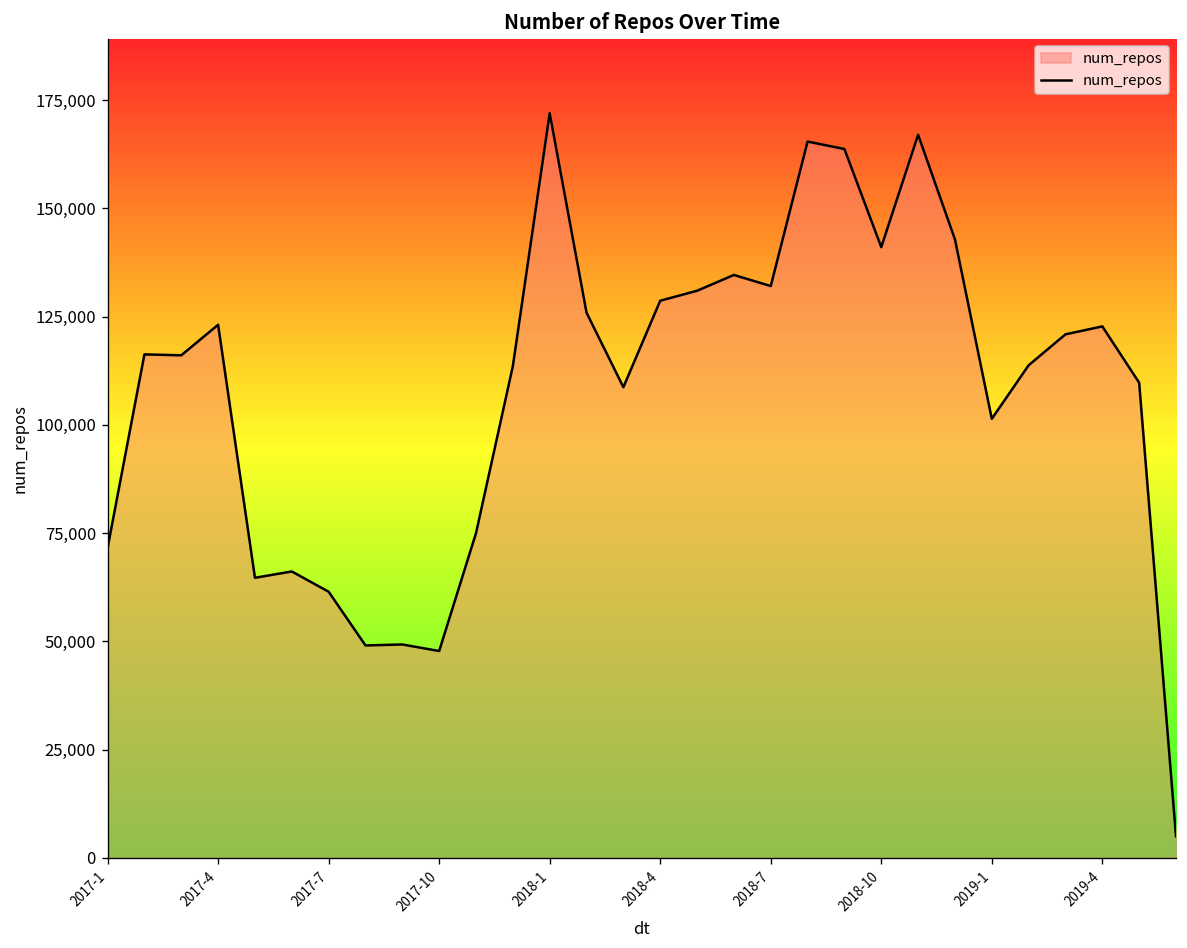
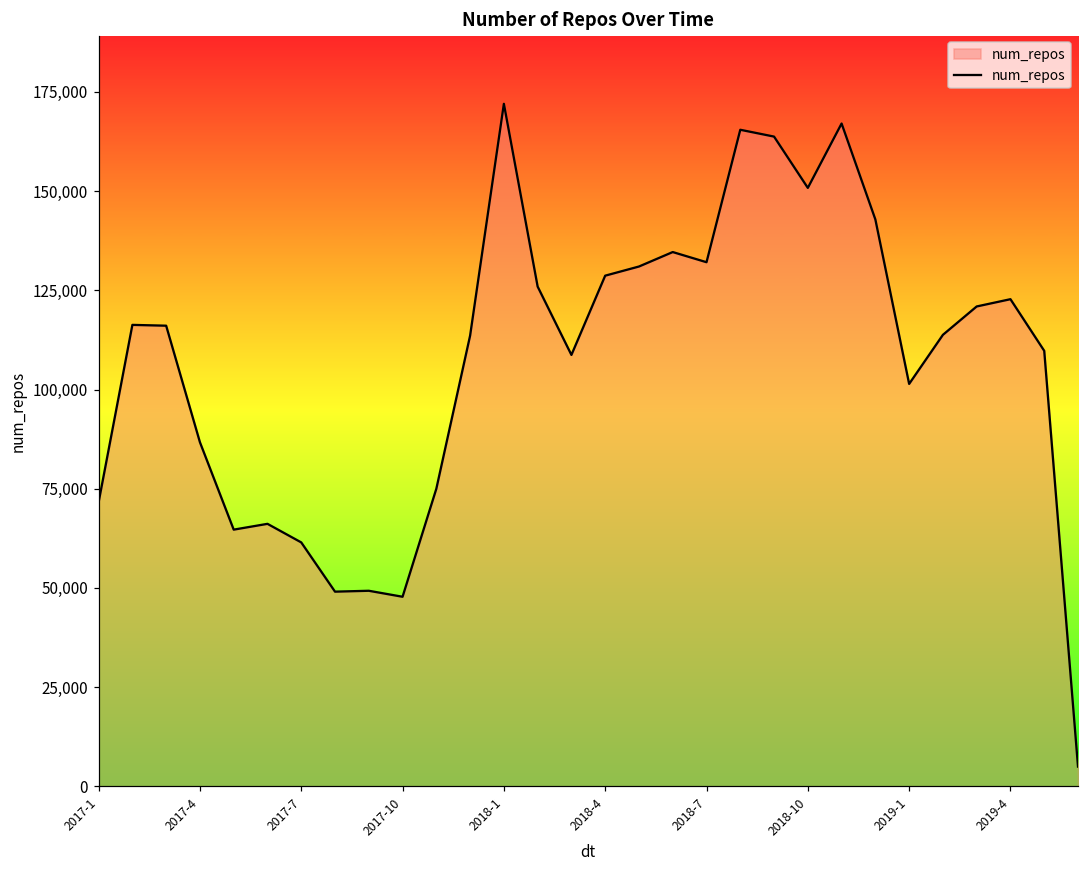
  {
    "2017-1": "72,000",
-   "2017-4": "123,000",
+   "2017-4": "87,000",
    "2017-7": "61,000",
    "2017-10": "48,000",
    "2018-1": "172,000",
    "2018-4": "129,000",
    "2018-7": "132,000",
-   "2018-10": "141,000",
+   "2018-10": "151,000",
    "2019-1": "101,000",
    "2019-4": "123,000"
  }
